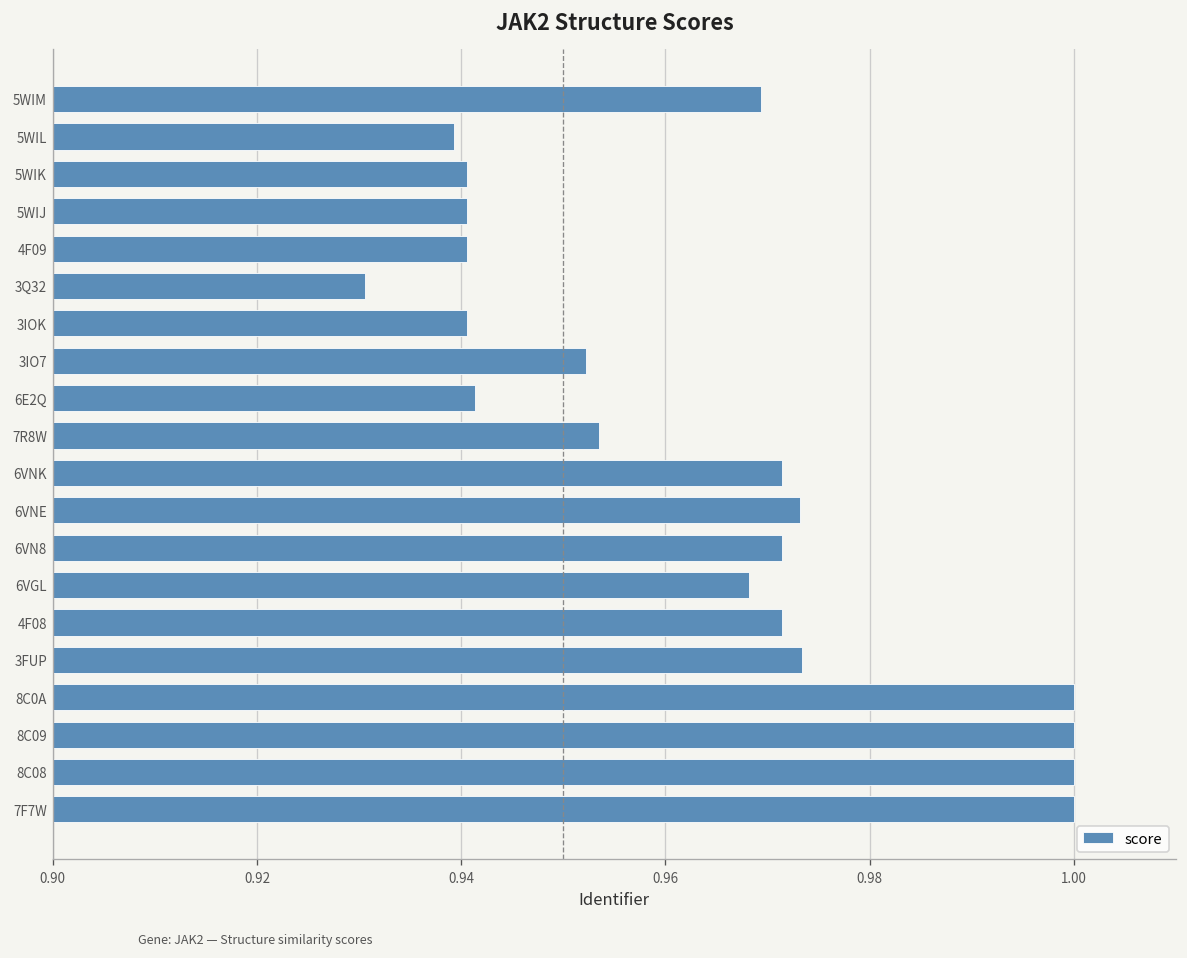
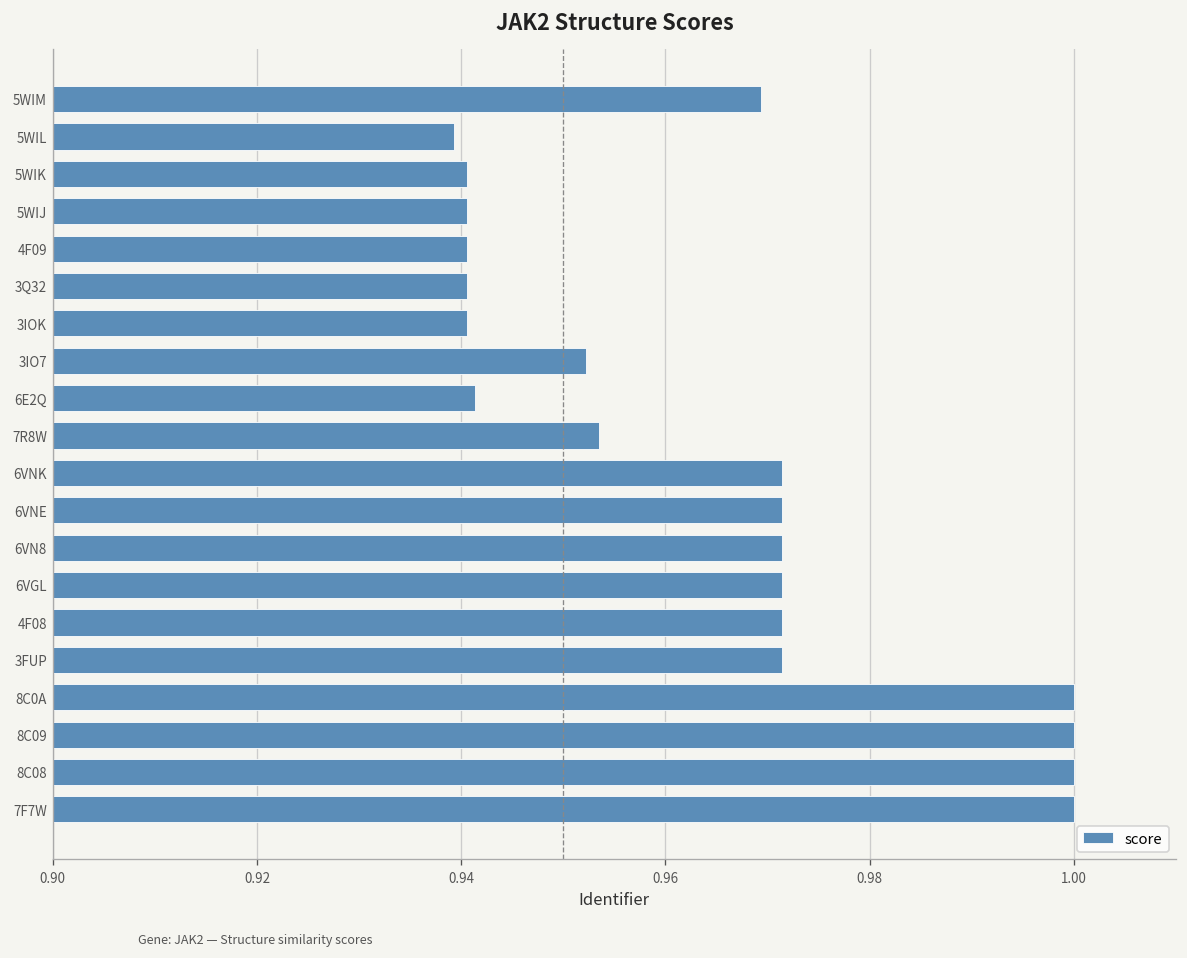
  {
    "5WIM": 0.969,
    "5WIL": 0.939,
    "5WIK": 0.941,
    "5WIJ": 0.941,
    "4F09": 0.941,
-   "3Q32": 0.931,
+   "3Q32": 0.941,
    "3IOK": 0.941,
    "3IO7": 0.952,
    "6E2Q": 0.941,
    "7R8W": 0.954,
    "6VNK": 0.971,
-   "6VNE": 0.973,
+   "6VNE": 0.971,
    "6VN8": 0.971,
-   "6VGL": 0.968,
+   "6VGL": 0.971,
    "4F08": 0.971,
-   "3FUP": 0.973,
+   "3FUP": 0.971,
    "8C0A": 1.000,
    "8C09": 1.000,
    "8C08": 1.000,
    "7F7W": 1.000
  }
